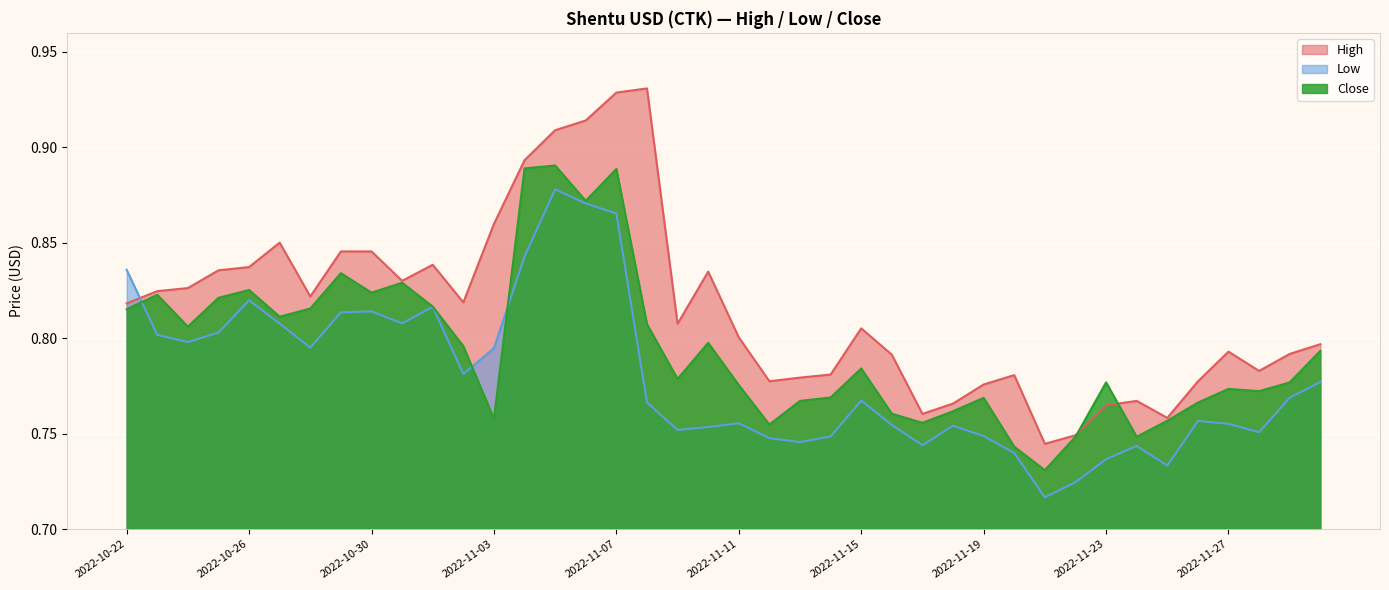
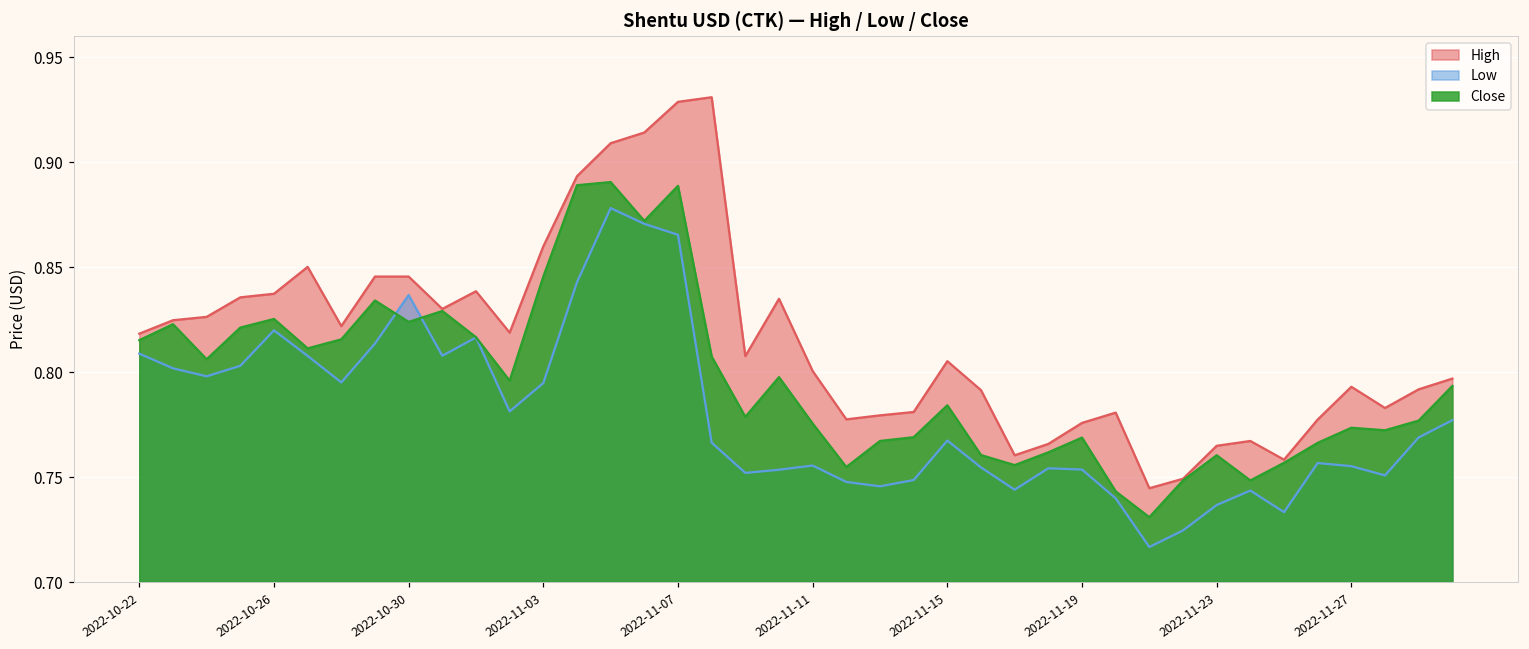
  {
    "High": {
      "2022-10-22": 0.818,
      "2022-10-26": 0.837,
      "2022-10-30": 0.846,
      "2022-11-03": 0.860,
      "2022-11-07": 0.929,
      "2022-11-11": 0.801,
      "2022-11-15": 0.805,
      "2022-11-19": 0.776,
      "2022-11-23": 0.765,
      "2022-11-27": 0.793
    },
    "Low": {
-     "2022-10-22": 0.836,
+     "2022-10-22": 0.809,
      "2022-10-26": 0.820,
-     "2022-10-30": 0.814,
+     "2022-10-30": 0.837,
      "2022-11-03": 0.795,
      "2022-11-07": 0.865,
      "2022-11-11": 0.756,
      "2022-11-15": 0.767,
-     "2022-11-19": 0.749,
+     "2022-11-19": 0.754,
      "2022-11-23": 0.737,
      "2022-11-27": 0.755
    },
    "Close": {
      "2022-10-22": 0.815,
      "2022-10-26": 0.825,
      "2022-10-30": 0.824,
-     "2022-11-03": 0.758,
+     "2022-11-03": 0.846,
      "2022-11-07": 0.889,
      "2022-11-11": 0.776,
      "2022-11-15": 0.784,
      "2022-11-19": 0.769,
-     "2022-11-23": 0.777,
+     "2022-11-23": 0.760,
      "2022-11-27": 0.774
    }
  }
